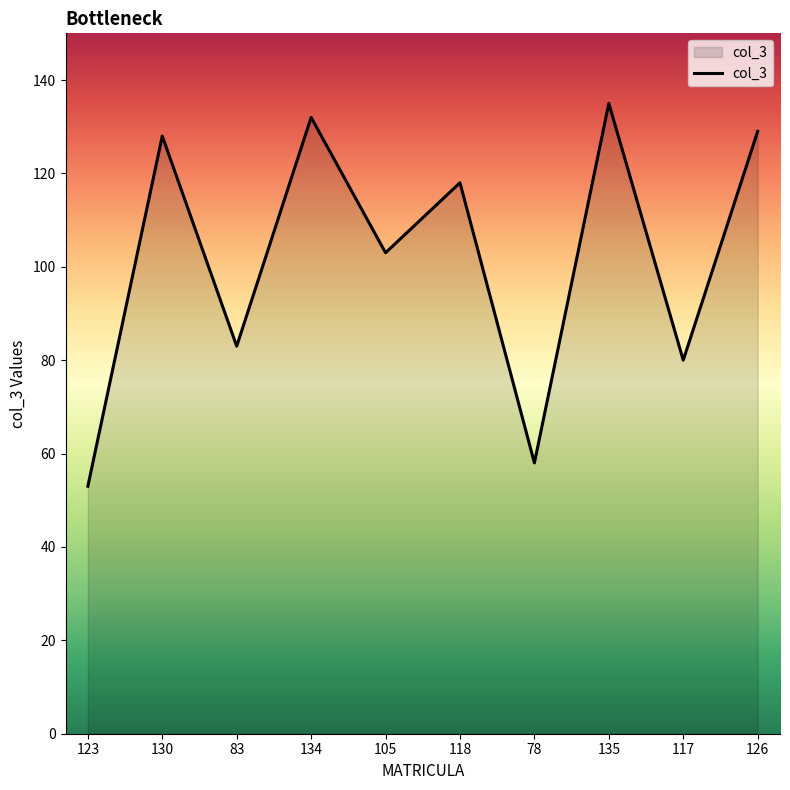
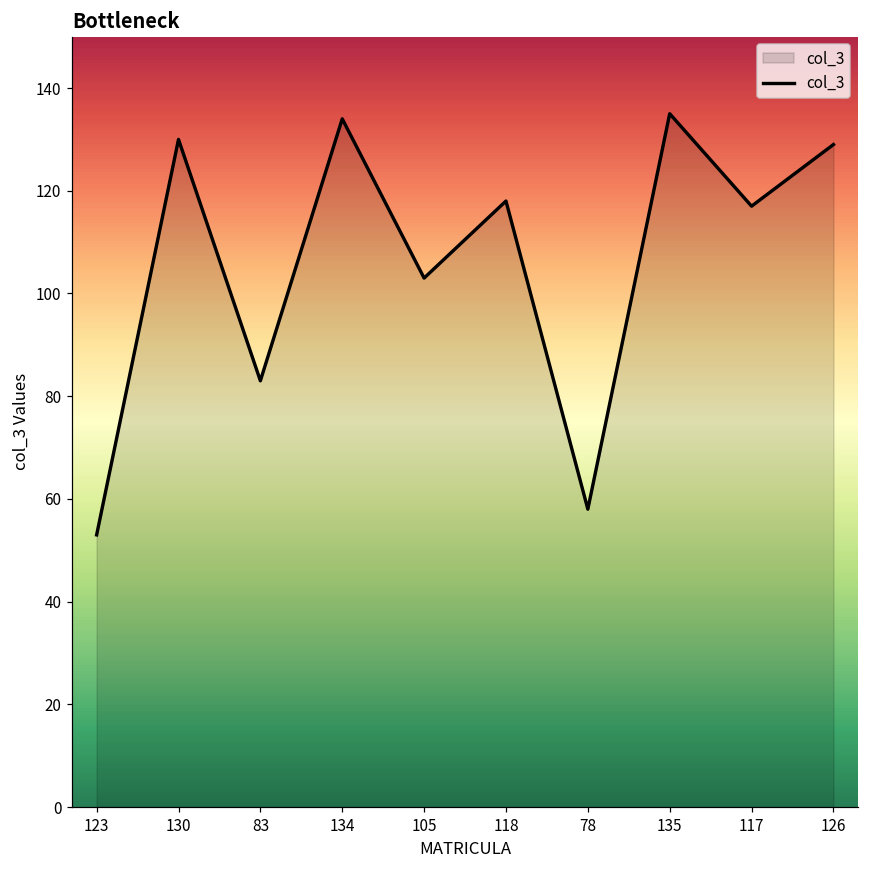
  {
    "123": 53,
-   "130": 128,
+   "130": 130,
    "83": 83,
-   "134": 132,
+   "134": 134,
    "105": 103,
    "118": 118,
    "78": 58,
    "135": 135,
-   "117": 80,
+   "117": 117,
    "126": 129
  }
